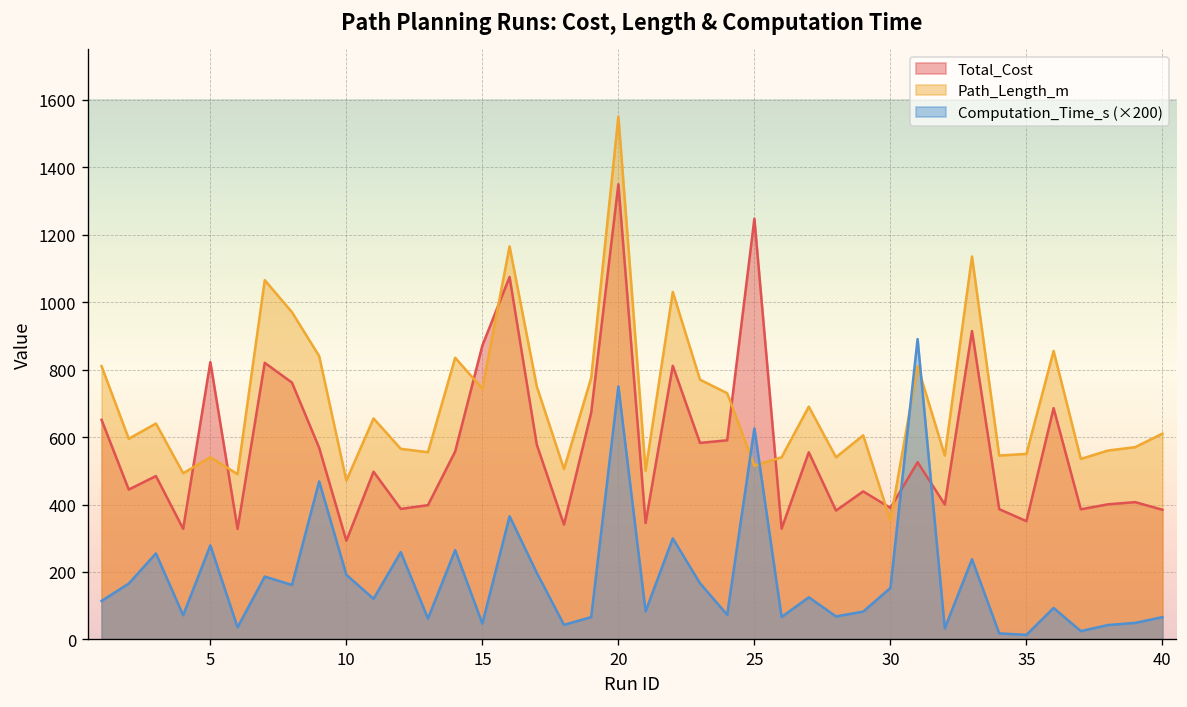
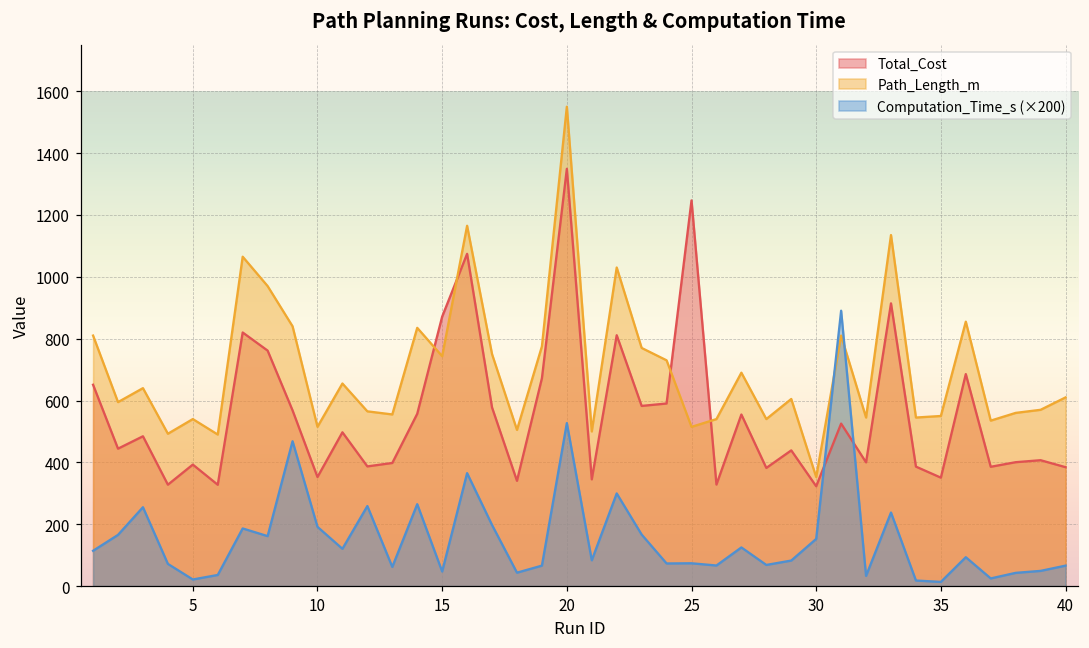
  {
    "Total_Cost": {
-     "5": 820,
-     "10": 290,
+     "5": 390,
+     "10": 350,
      "15": 870,
      "20": 1350,
      "25": 1250,
-     "30": 390,
+     "30": 320,
      "35": 350,
      "40": 380
    },
    "Path_Length_m": {
      "5": 540,
-     "10": 470,
+     "10": 520,
      "15": 740,
      "20": 1550,
      "25": 510,
      "30": 350,
      "35": 550,
      "40": 610
    },
    "Computation_Time_s (×200)": {
-     "5": 280,
+     "5": 20,
      "10": 190,
      "15": 50,
-     "20": 750,
-     "25": 630,
+     "20": 530,
+     "25": 70,
      "30": 150,
      "35": 10,
      "40": 70
    }
  }
